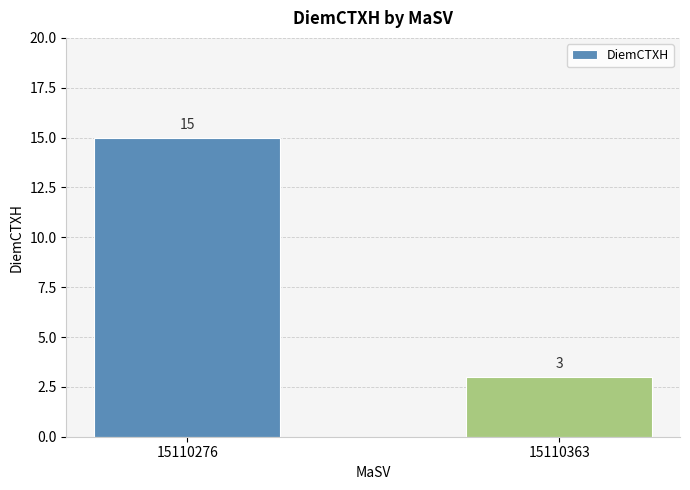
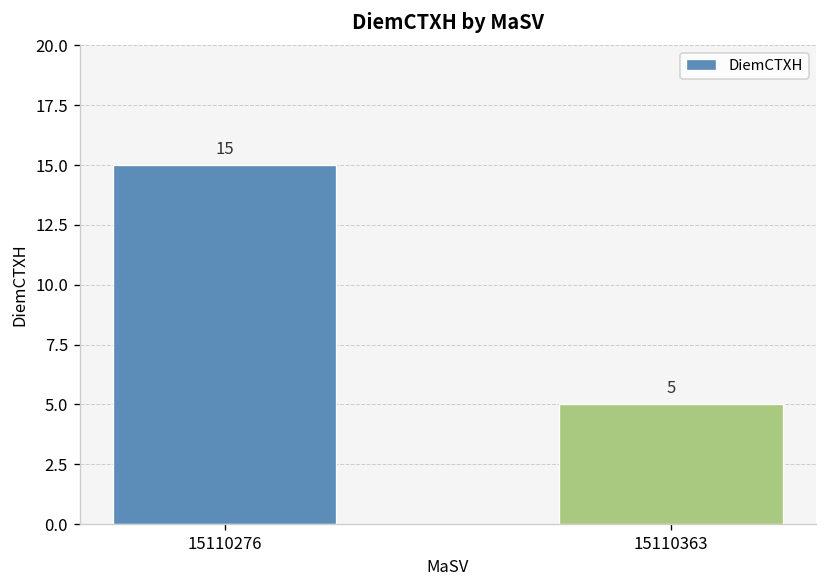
  {
    "15110276": 15,
-   "15110363": 3
+   "15110363": 5
  }
